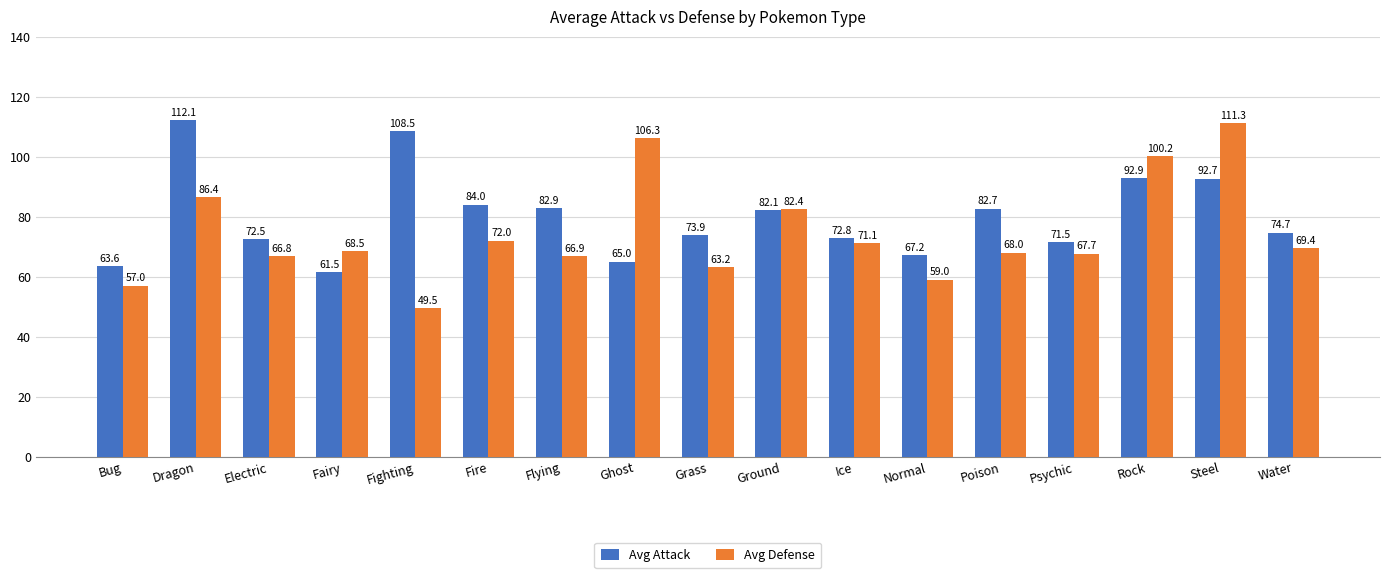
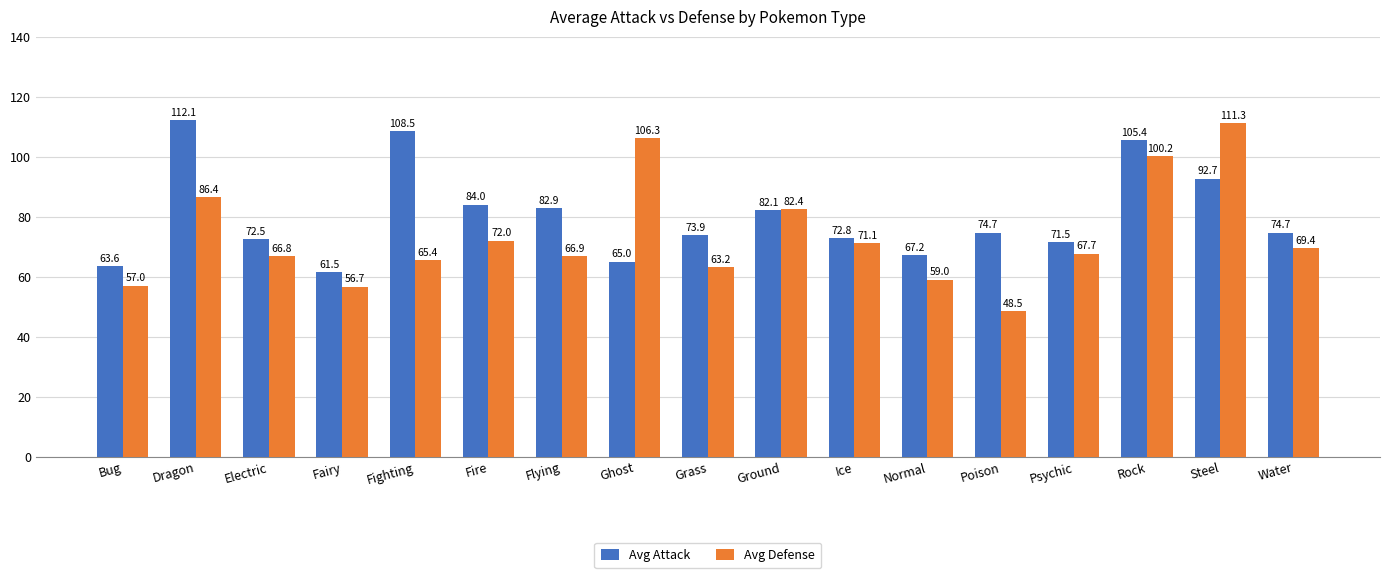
  {
    "Avg Attack": {
      "Bug": 63.6,
      "Dragon": 112.1,
      "Electric": 72.5,
      "Fairy": 61.5,
      "Fighting": 108.5,
      "Fire": 84.0,
      "Flying": 82.9,
      "Ghost": 65.0,
      "Grass": 73.9,
      "Ground": 82.1,
      "Ice": 72.8,
      "Normal": 67.2,
-     "Poison": 82.7,
+     "Poison": 74.7,
      "Psychic": 71.5,
-     "Rock": 92.9,
+     "Rock": 105.4,
      "Steel": 92.7,
      "Water": 74.7
    },
    "Avg Defense": {
      "Bug": 57.0,
      "Dragon": 86.4,
      "Electric": 66.8,
-     "Fairy": 68.5,
-     "Fighting": 49.5,
+     "Fairy": 56.7,
+     "Fighting": 65.4,
      "Fire": 72.0,
      "Flying": 66.9,
      "Ghost": 106.3,
      "Grass": 63.2,
      "Ground": 82.4,
      "Ice": 71.1,
      "Normal": 59.0,
-     "Poison": 68.0,
+     "Poison": 48.5,
      "Psychic": 67.7,
      "Rock": 100.2,
      "Steel": 111.3,
      "Water": 69.4
    }
  }
